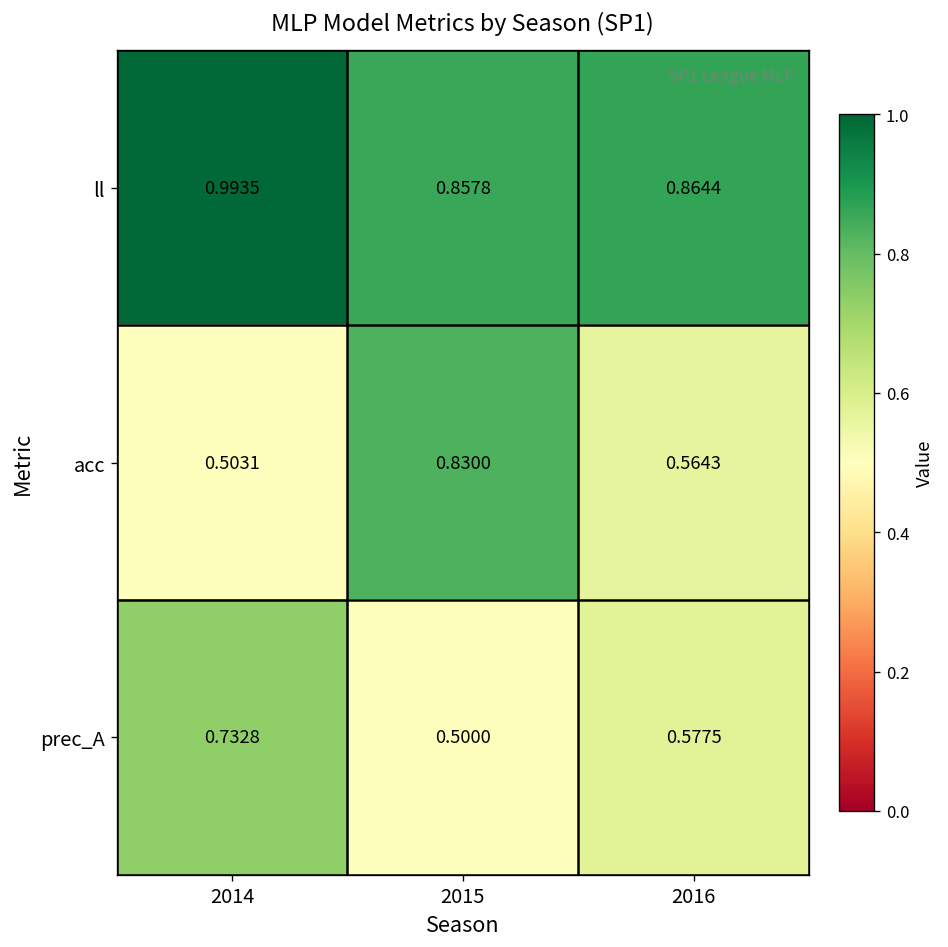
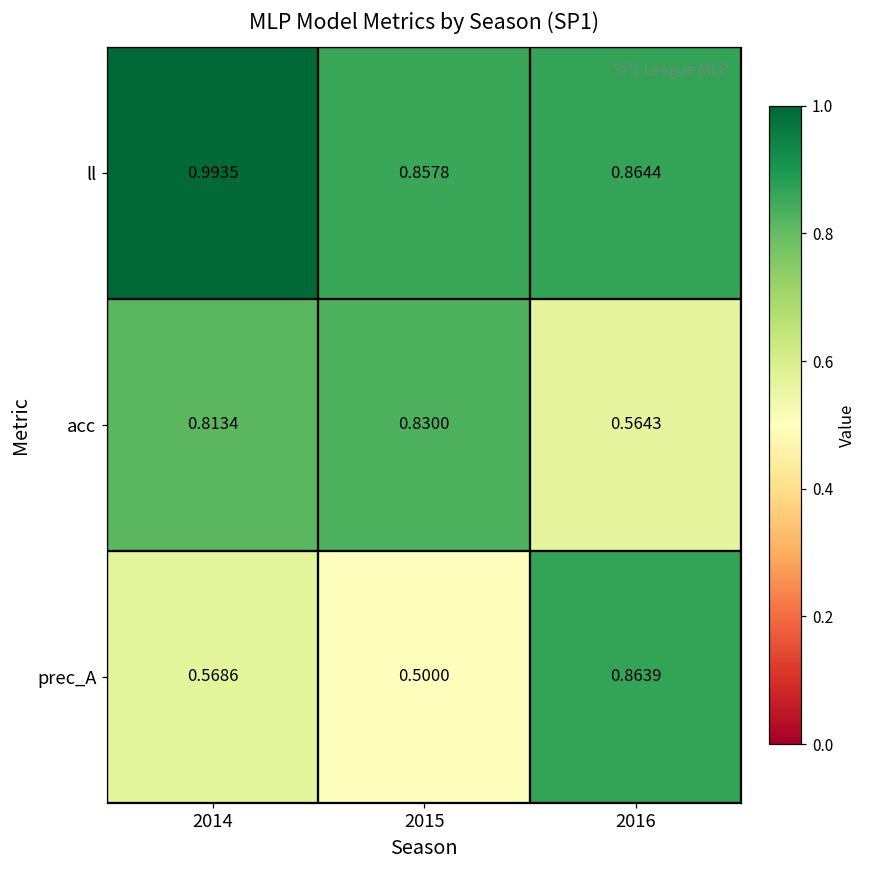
  {
    "ll": {
      "2014": 0.9935,
      "2015": 0.8578
    },
    "acc": {
-     "2014": 0.5031,
+     "2014": 0.8134,
      "2015": 0.8300,
      "2016": 0.5643
    },
    "prec_A": {
-     "2014": 0.7328,
+     "2014": 0.5686,
      "2015": 0.5000,
-     "2016": 0.5775
+     "2016": 0.8639
    }
  }
